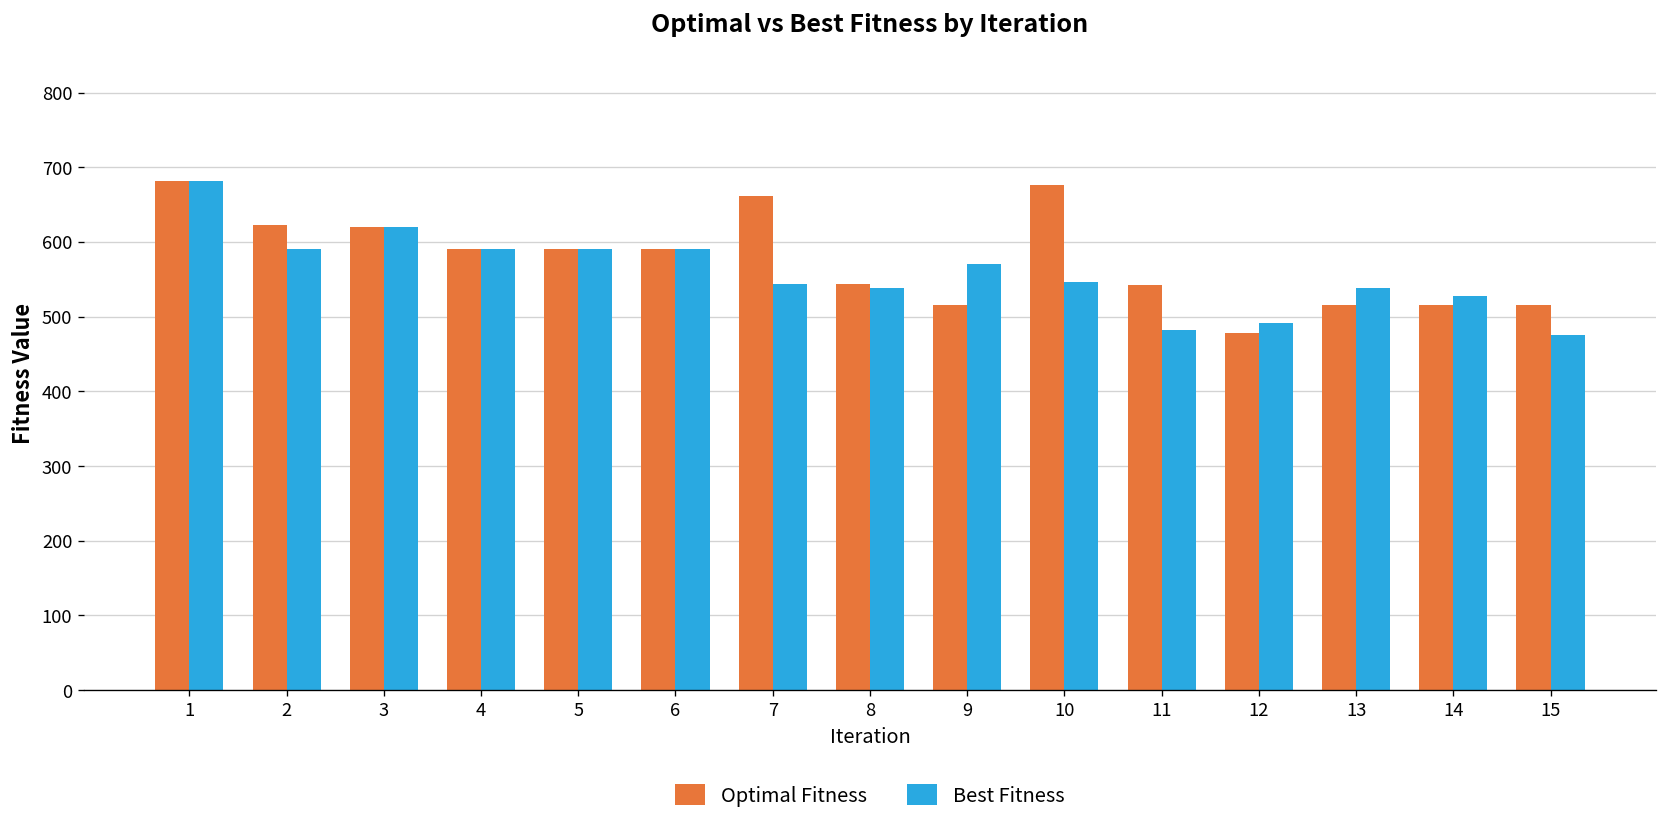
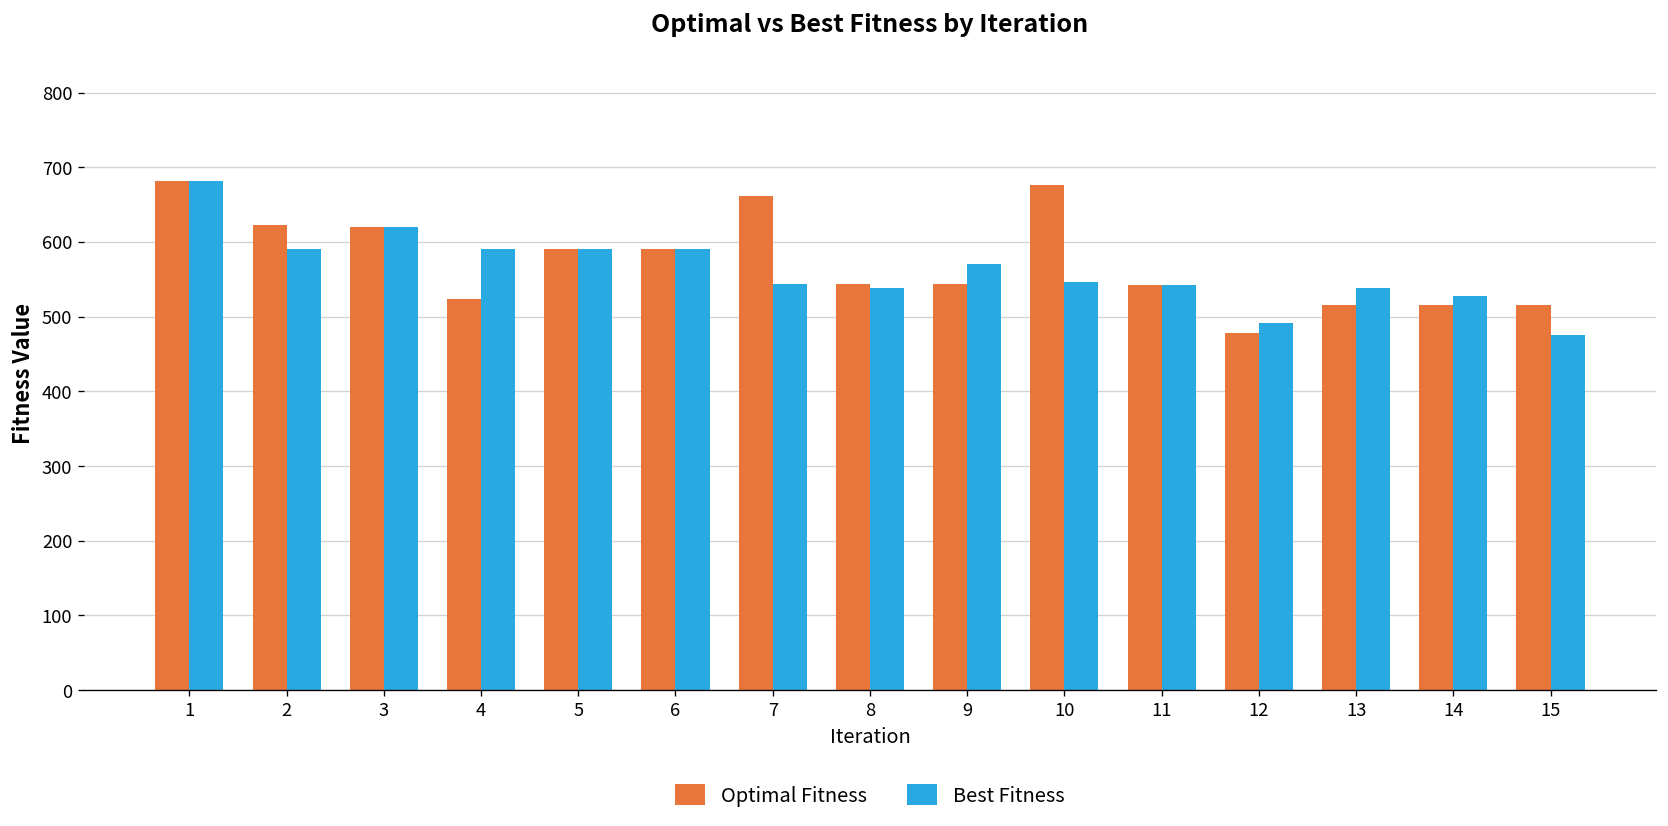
  {
    "Optimal Fitness": {
      "1": 680,
      "2": 620,
      "3": 620,
-     "4": 590,
+     "4": 520,
      "5": 590,
      "6": 590,
      "7": 660,
      "8": 540,
-     "9": 520,
+     "9": 540,
      "10": 680,
      "11": 540,
      "12": 480,
      "13": 520,
      "14": 520,
      "15": 520
    },
    "Best Fitness": {
      "1": 680,
      "2": 590,
      "3": 620,
      "4": 590,
      "5": 590,
      "6": 590,
      "7": 540,
      "8": 540,
      "9": 570,
      "10": 550,
-     "11": 480,
+     "11": 540,
      "12": 490,
      "13": 540,
      "14": 530,
      "15": 480
    }
  }
